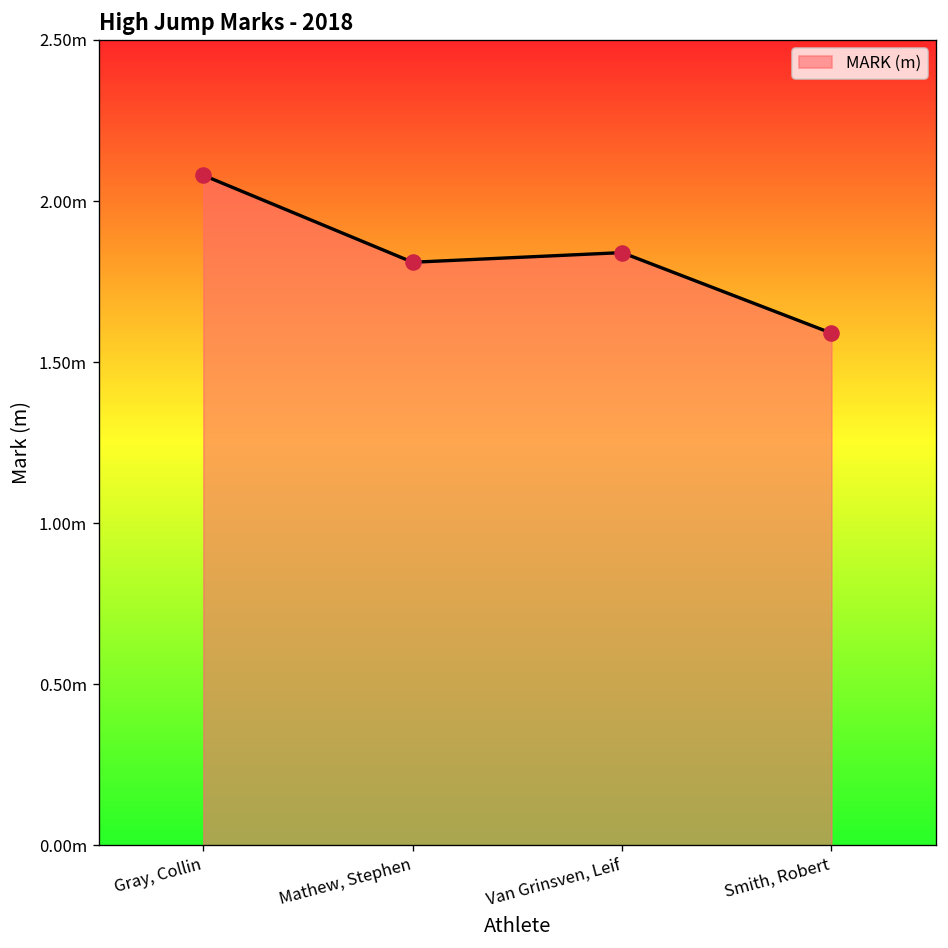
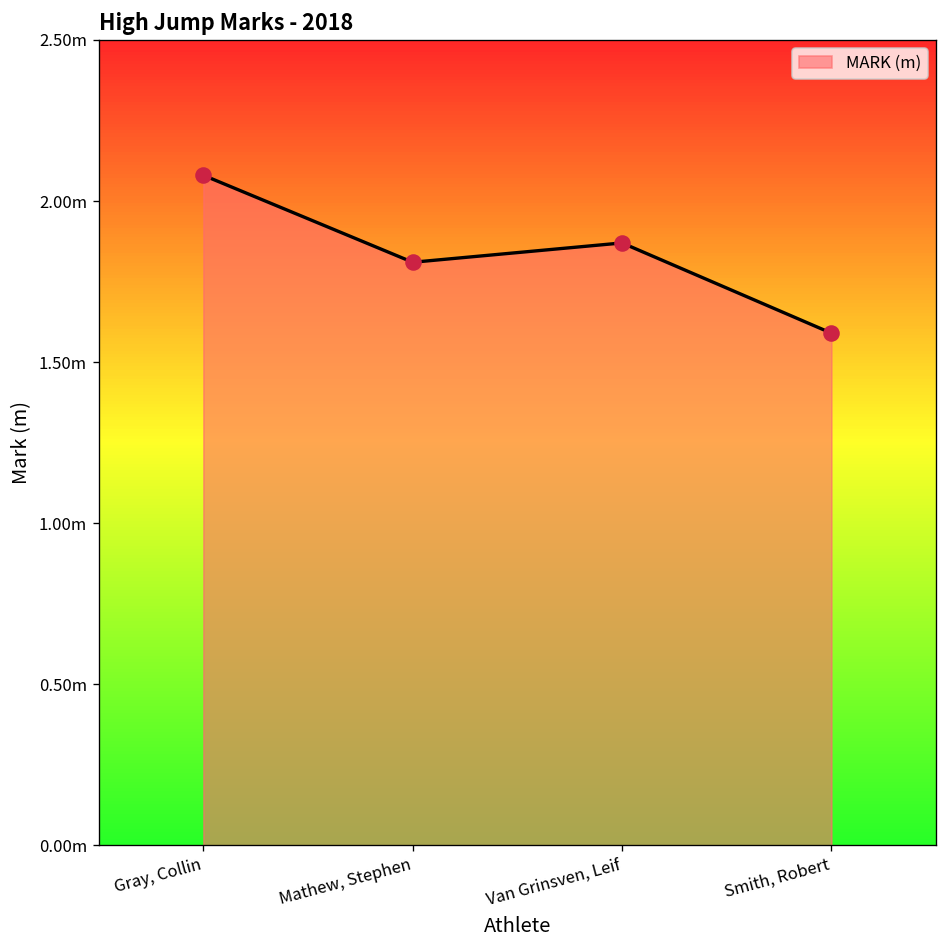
  {
    "Gray, Collin": "2.08m",
    "Mathew, Stephen": "1.81m",
-   "Van Grinsven, Leif": "1.84m",
+   "Van Grinsven, Leif": "1.87m",
    "Smith, Robert": "1.59m"
  }
